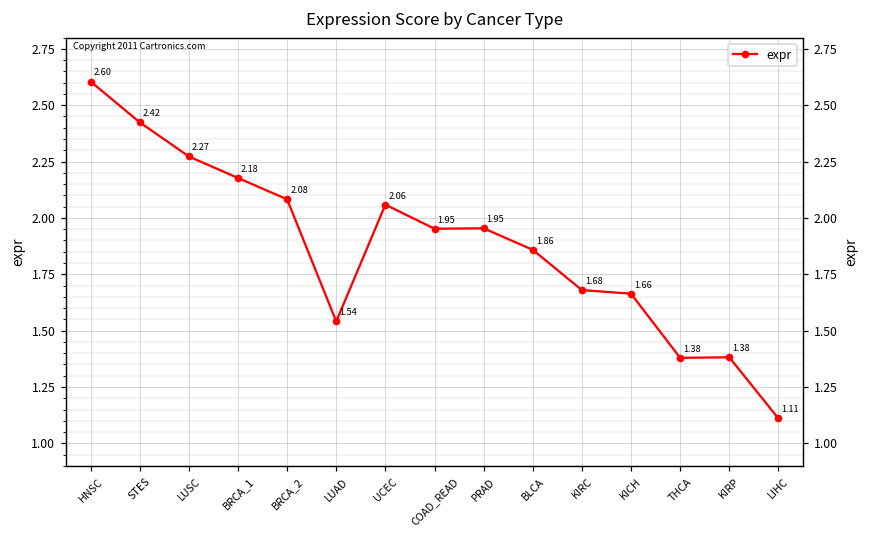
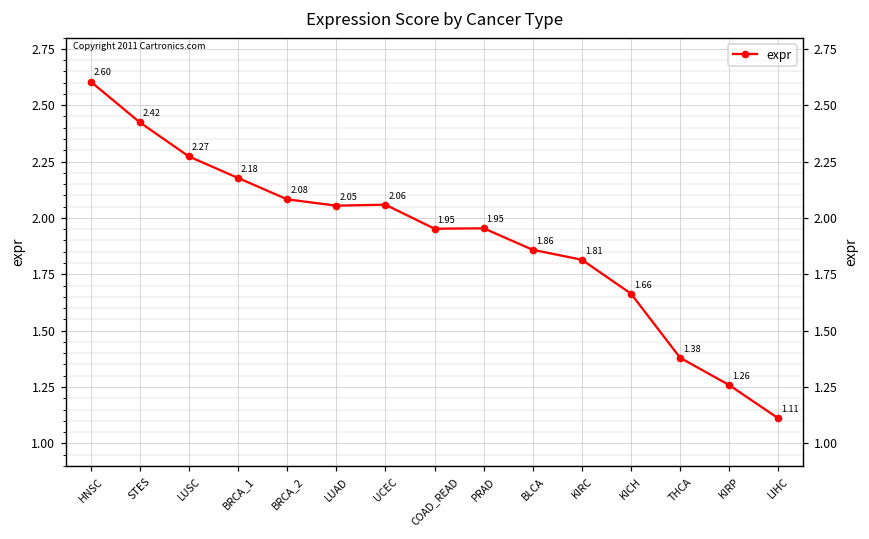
  {
    "HNSC": 2.60,
    "STES": 2.42,
    "LUSC": 2.27,
    "BRCA_1": 2.18,
    "BRCA_2": 2.08,
-   "LUAD": 1.54,
+   "LUAD": 2.05,
    "UCEC": 2.06,
    "COAD_READ": 1.95,
    "PRAD": 1.95,
    "BLCA": 1.86,
-   "KIRC": 1.68,
+   "KIRC": 1.81,
    "KICH": 1.66,
    "THCA": 1.38,
-   "KIRP": 1.38,
+   "KIRP": 1.26,
    "LIHC": 1.11
  }
